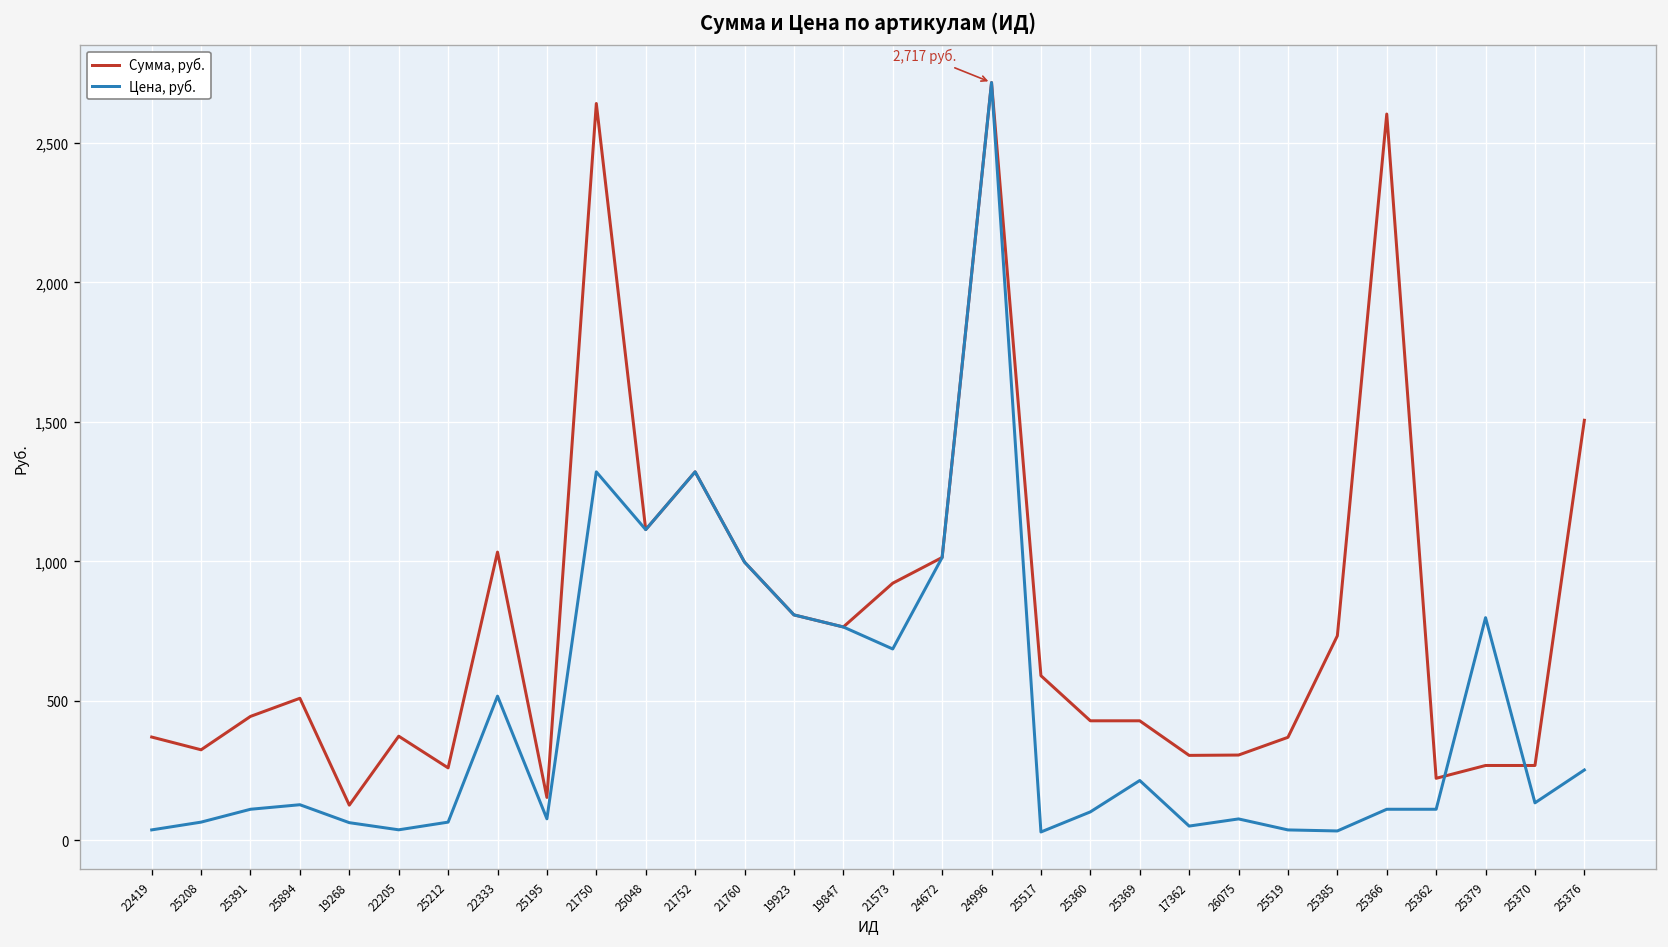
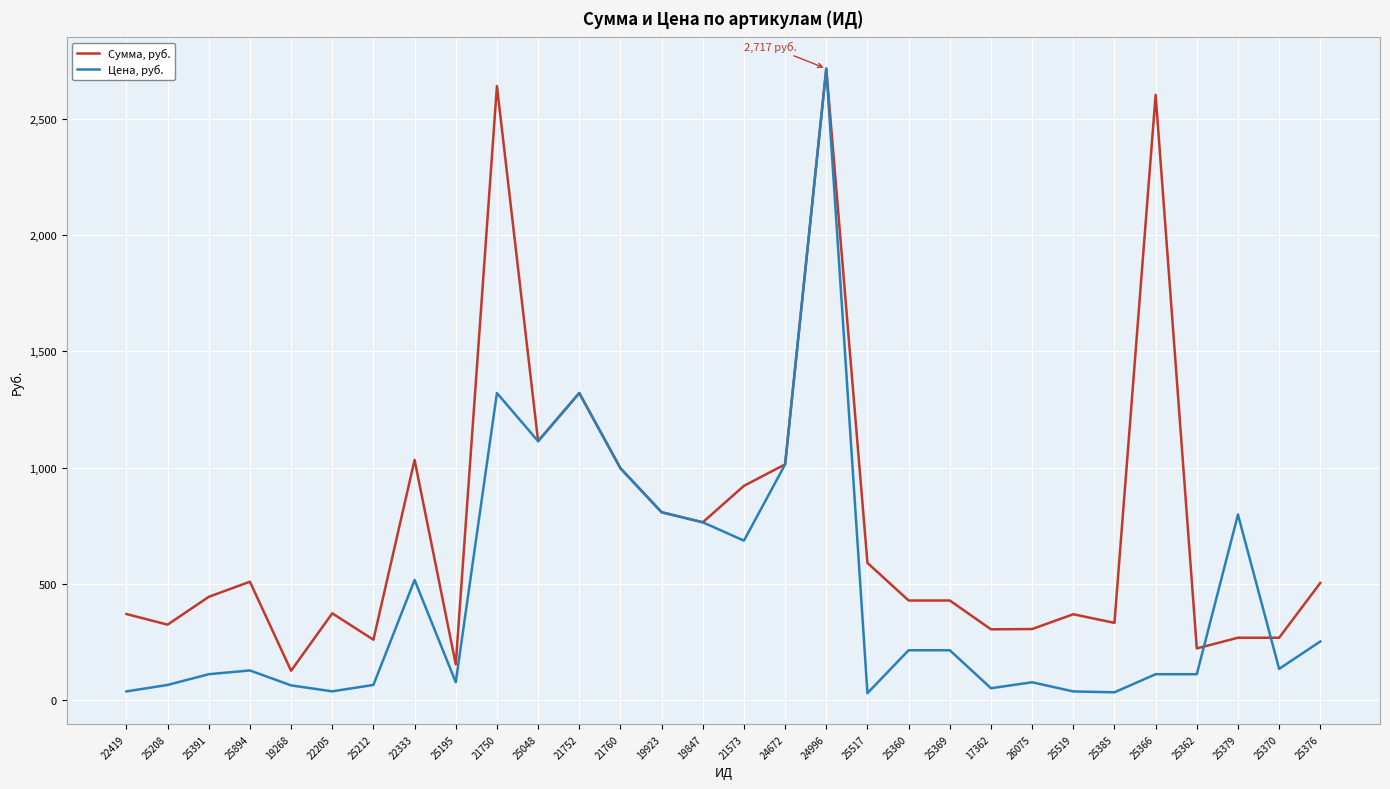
  {
    "Сумма, руб.": {
      "22419": "370",
      "25208": "320",
      "25391": "440",
      "25894": "510",
      "19268": "130",
      "22205": "370",
      "25212": "260",
      "22333": "1,030",
      "25195": "150",
      "21750": "2,640",
      "21573": "920",
      "25517": "590",
      "25360": "430",
      "25369": "430",
      "17362": "300",
      "26075": "310",
      "25519": "370",
-     "25385": "730",
+     "25385": "330",
      "25366": "2,600",
      "25362": "220",
      "25379": "270",
      "25370": "270",
-     "25376": "1,510"
+     "25376": "500"
    },
    "Цена, руб.": {
      "22419": "40",
      "25208": "60",
      "25391": "110",
      "25894": "130",
      "19268": "60",
      "22205": "40",
      "25212": "60",
      "22333": "520",
      "25195": "80",
      "21750": "1,320",
      "21573": "690",
      "25517": "30",
-     "25360": "100",
+     "25360": "210",
      "25369": "210",
      "17362": "50",
      "26075": "80",
      "25519": "40",
      "25385": "30",
      "25366": "110",
      "25362": "110",
      "25379": "800",
      "25370": "130",
      "25376": "250"
    }
  }
